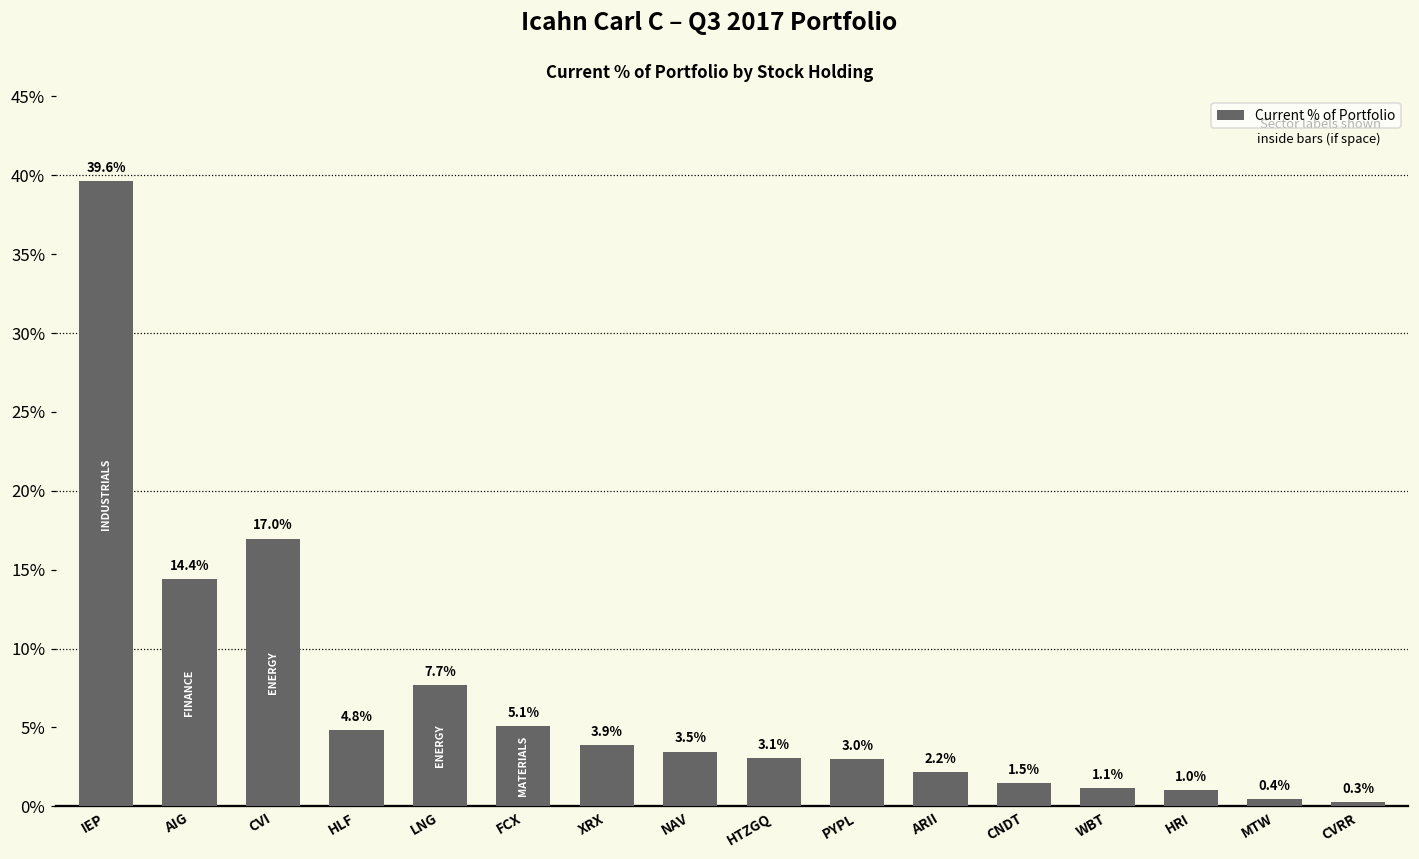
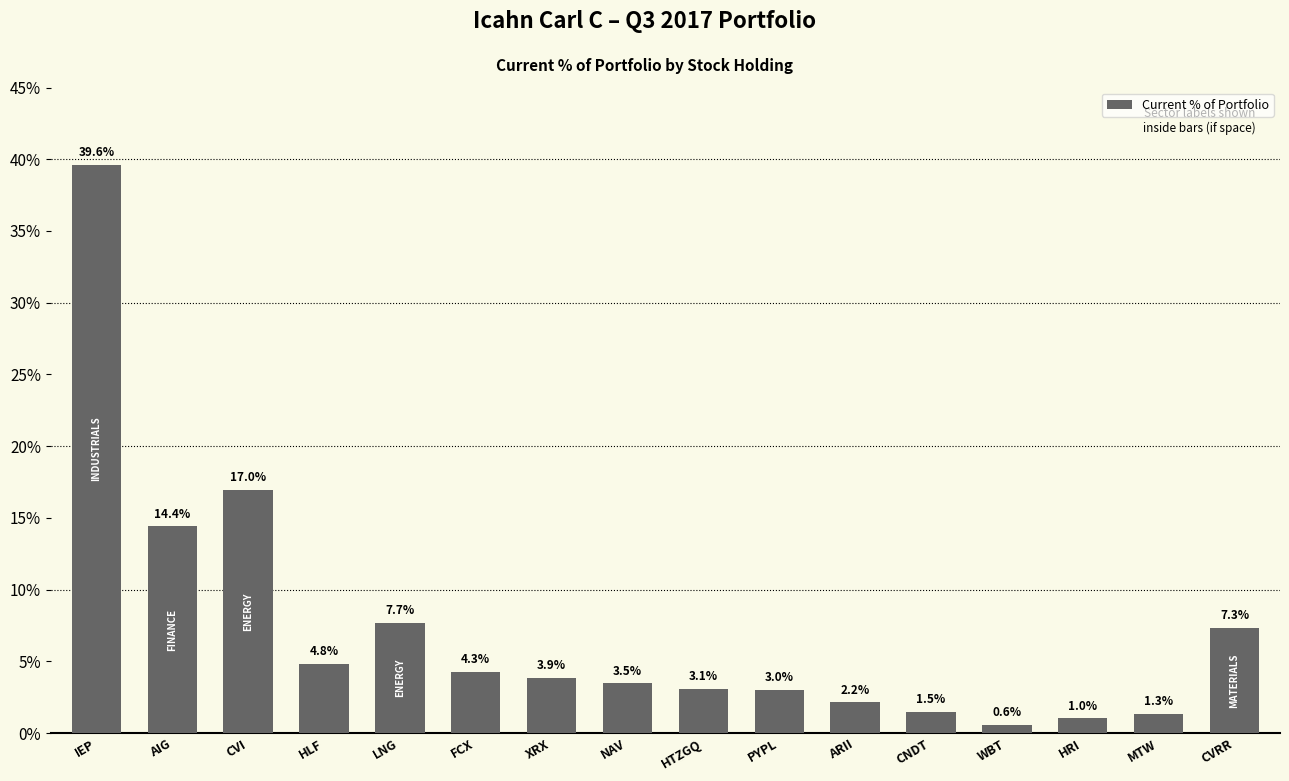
  {
    "IEP": "39.6%",
    "AIG": "14.4%",
    "CVI": "17.0%",
    "HLF": "4.8%",
    "LNG": "7.7%",
-   "FCX": "5.1%",
+   "FCX": "4.3%",
    "XRX": "3.9%",
    "NAV": "3.5%",
    "HTZGQ": "3.1%",
    "PYPL": "3.0%",
    "ARII": "2.2%",
    "CNDT": "1.5%",
-   "WBT": "1.1%",
+   "WBT": "0.6%",
    "HRI": "1.0%",
-   "MTW": "0.4%",
-   "CVRR": "0.3%"
+   "MTW": "1.3%",
+   "CVRR": "7.3%"
  }
